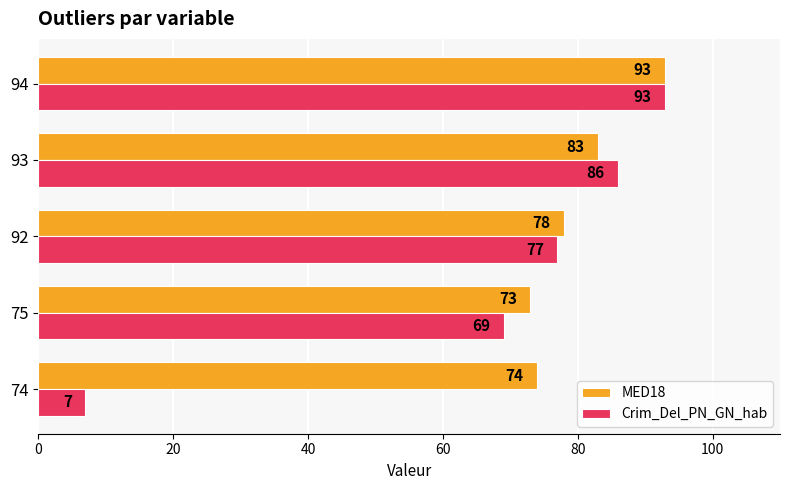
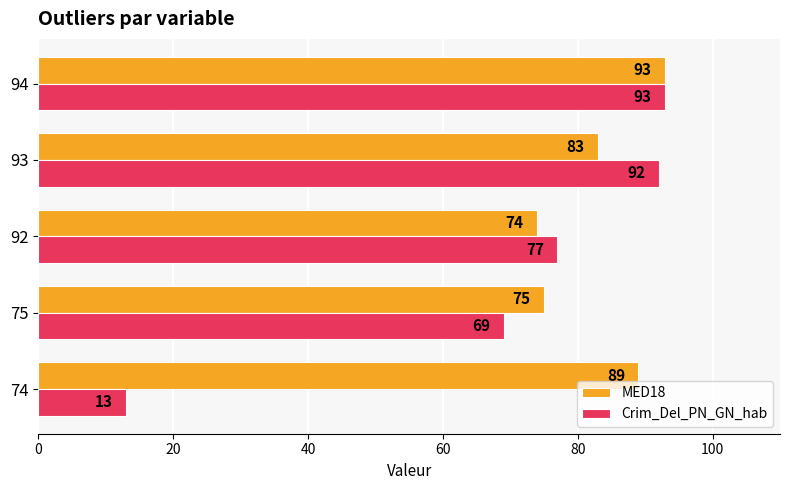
  {
    "MED18": {
      "94": 93,
      "93": 83,
-     "92": 78,
-     "75": 73,
-     "74": 74
+     "92": 74,
+     "75": 75,
+     "74": 89
    },
    "Crim_Del_PN_GN_hab": {
      "94": 93,
-     "93": 86,
+     "93": 92,
      "92": 77,
      "75": 69,
-     "74": 7
+     "74": 13
    }
  }
